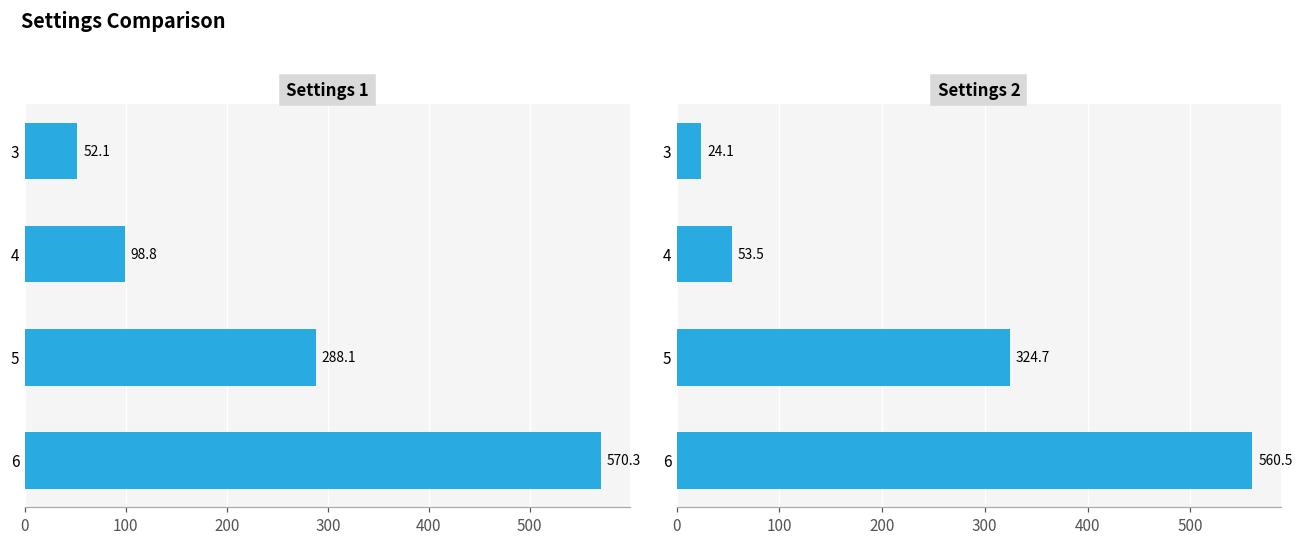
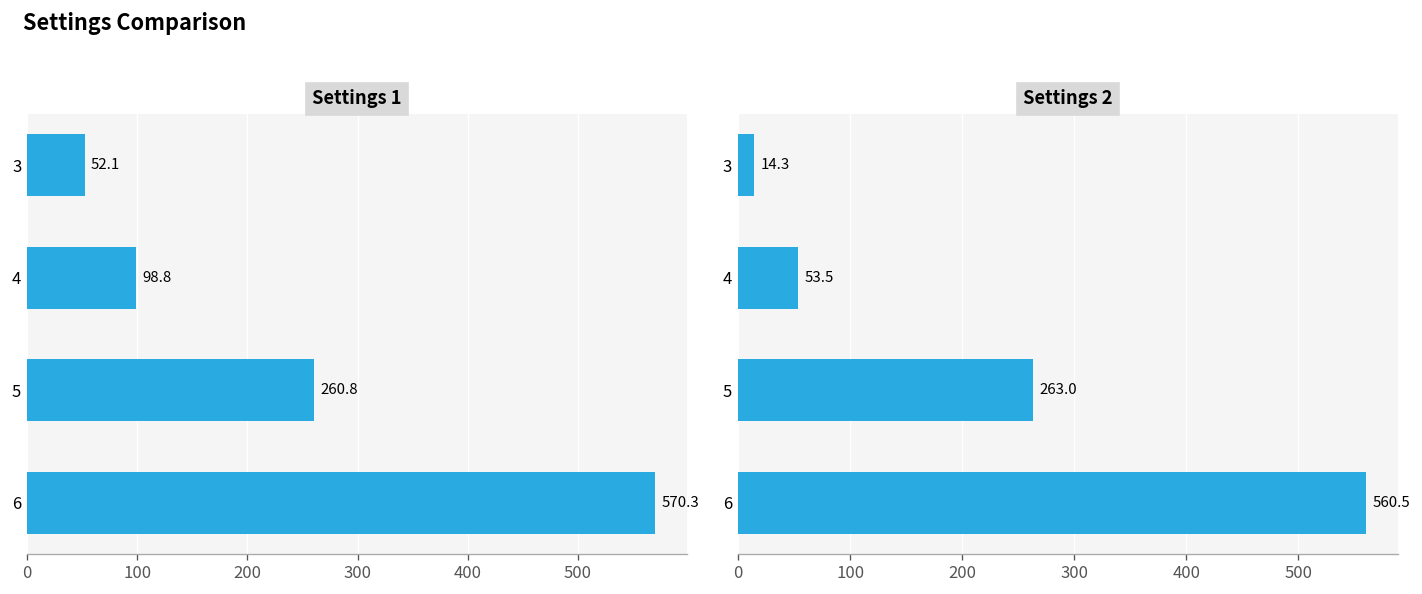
  {
    "Settings 1": {
      "3": 52.1,
      "4": 98.8,
-     "5": 288.1,
+     "5": 260.8,
      "6": 570.3
    },
    "Settings 2": {
-     "3": 24.1,
+     "3": 14.3,
      "4": 53.5,
-     "5": 324.7,
+     "5": 263.0,
      "6": 560.5
    }
  }
